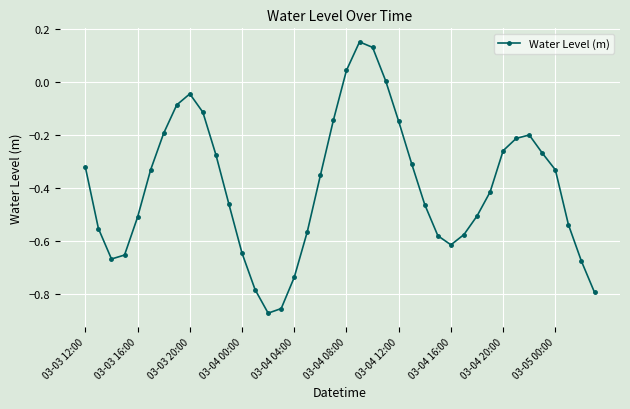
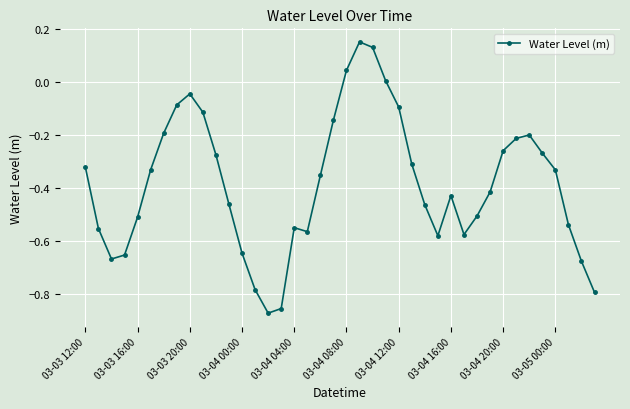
  {
    "03-03 12:00": -0.32,
    "03-03 16:00": -0.51,
    "03-03 20:00": -0.05,
    "03-04 00:00": -0.64,
-   "03-04 04:00": -0.74,
+   "03-04 04:00": -0.55,
    "03-04 08:00": 0.04,
-   "03-04 12:00": -0.15,
-   "03-04 16:00": -0.61,
+   "03-04 12:00": -0.09,
+   "03-04 16:00": -0.43,
    "03-04 20:00": -0.26,
    "03-05 00:00": -0.33
  }
